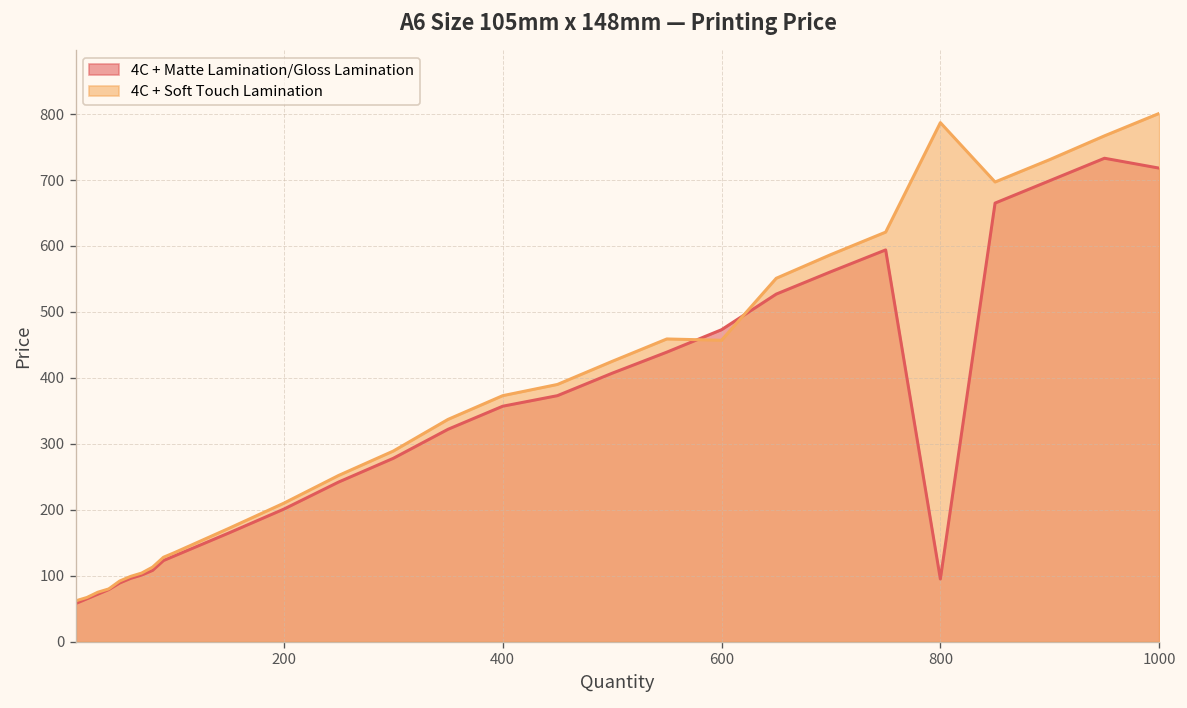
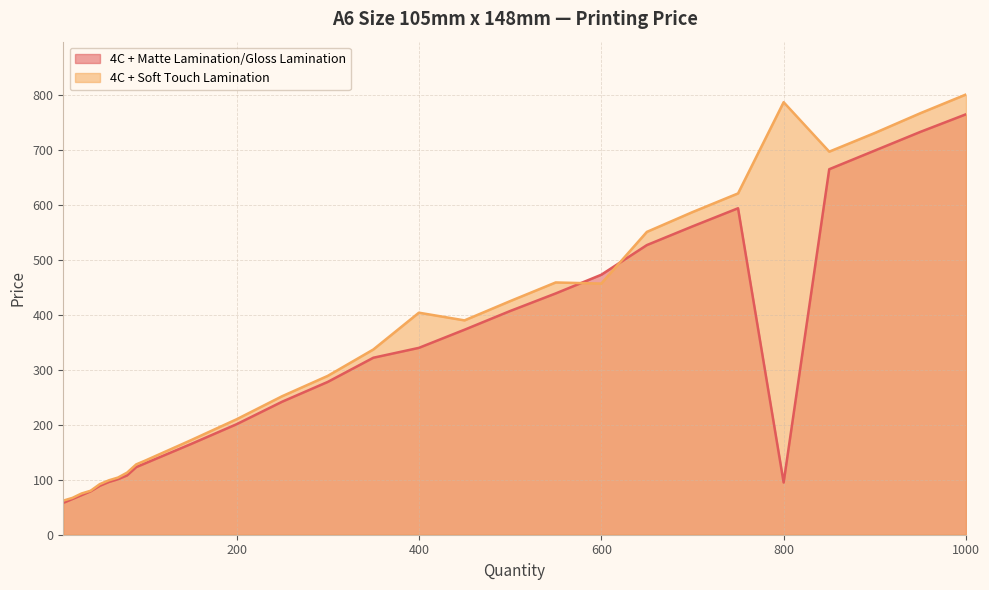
  {
    "4C + Matte Lamination/Gloss Lamination": {
      "200": 200,
-     "400": 360,
+     "400": 340,
      "600": 470,
      "800": 100,
-     "1000": 720
+     "1000": 770
    },
    "4C + Soft Touch Lamination": {
      "200": 210,
-     "400": 370,
+     "400": 400,
      "600": 460,
      "800": 790,
      "1000": 800
    }
  }
